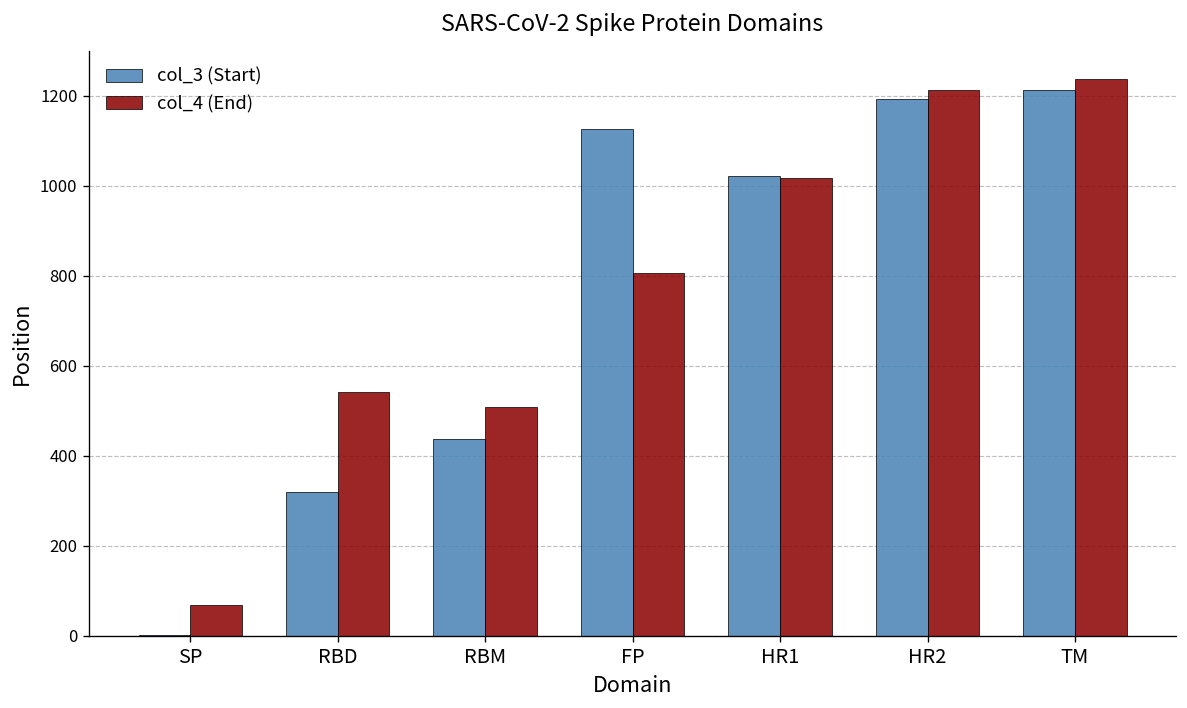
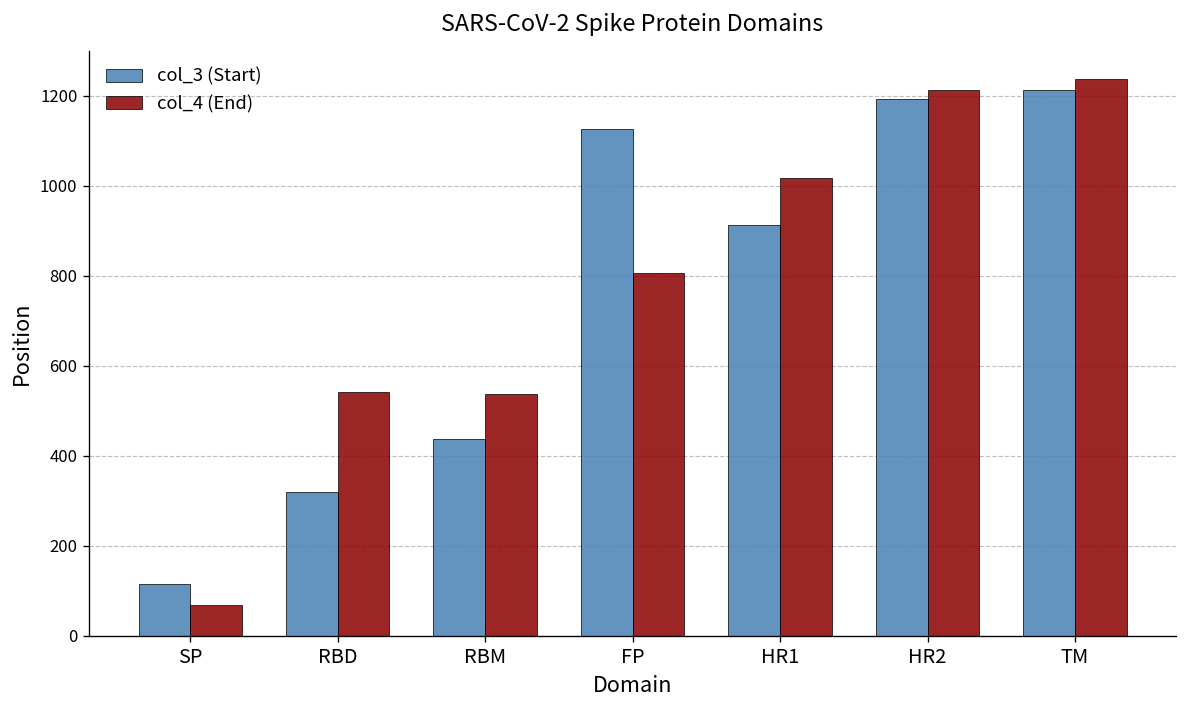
  {
    "col_3 (Start)": {
-     "SP": 0,
+     "SP": 120,
      "RBD": 320,
      "RBM": 440,
      "FP": 1130,
-     "HR1": 1020,
+     "HR1": 910,
      "HR2": 1190,
      "TM": 1210
    },
    "col_4 (End)": {
      "SP": 70,
      "RBD": 540,
-     "RBM": 510,
+     "RBM": 540,
      "FP": 810,
      "HR1": 1020,
      "HR2": 1210,
      "TM": 1240
    }
  }
